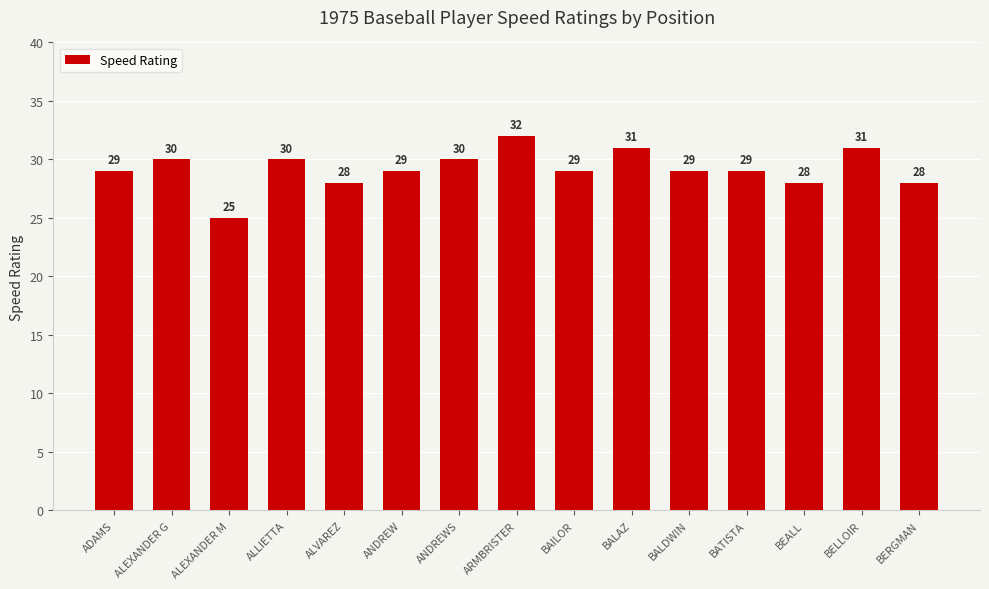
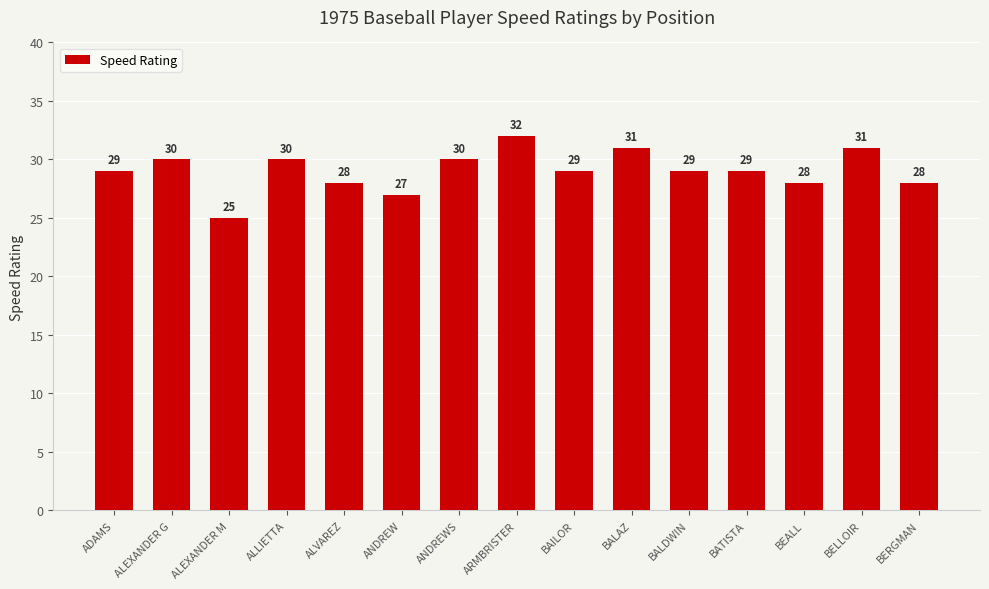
  {
    "ADAMS": 29,
    "ALEXANDER G": 30,
    "ALEXANDER M": 25,
    "ALLIETTA": 30,
    "ALVAREZ": 28,
-   "ANDREW": 29,
+   "ANDREW": 27,
    "ANDREWS": 30,
    "ARMBRISTER": 32,
    "BAILOR": 29,
    "BALAZ": 31,
    "BALDWIN": 29,
    "BATISTA": 29,
    "BEALL": 28,
    "BELLOIR": 31,
    "BERGMAN": 28
  }
